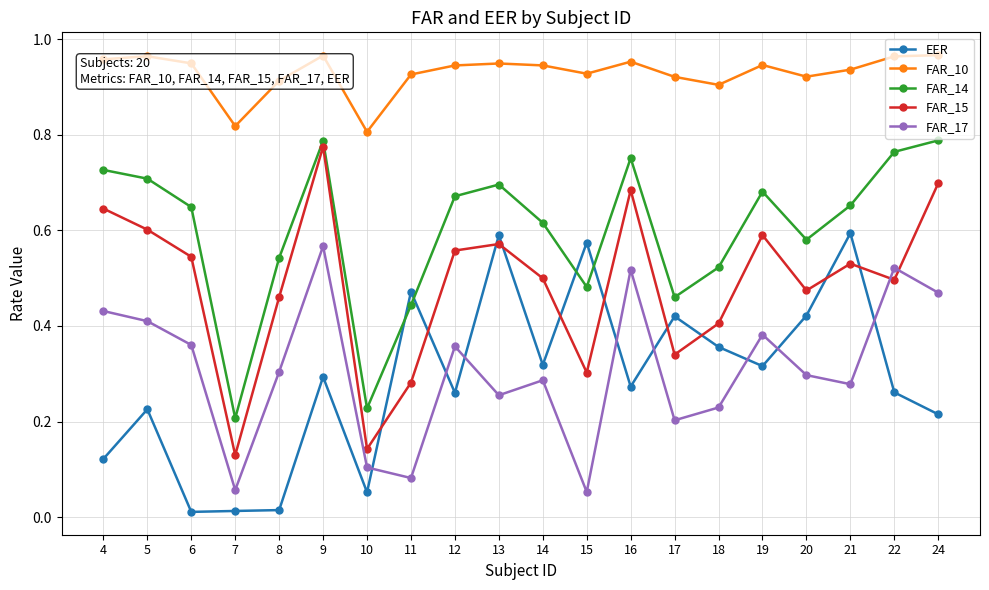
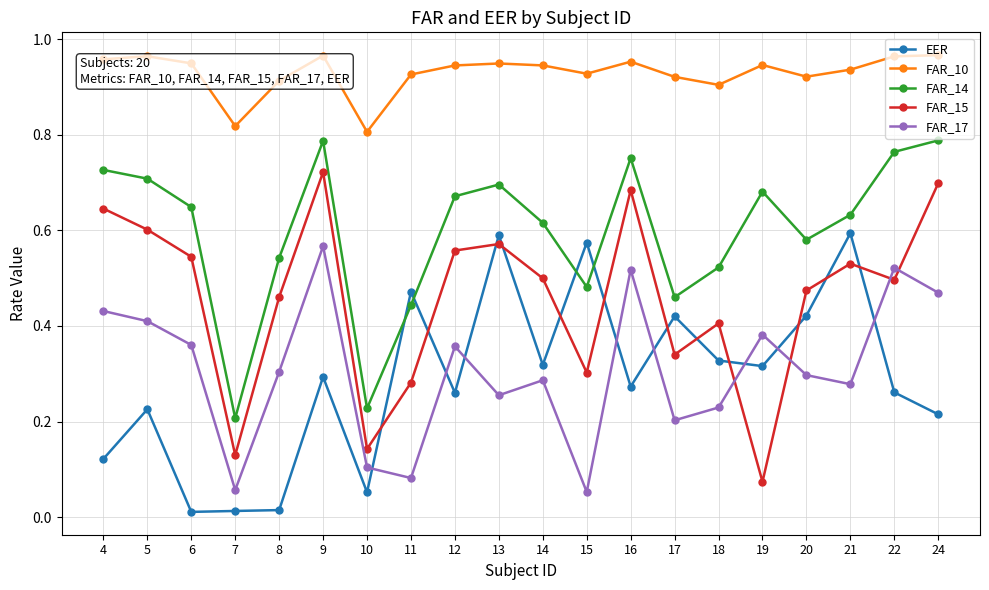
  {
    "EER": {
      "4": 0.12,
      "5": 0.23,
      "6": 0.01,
      "7": 0.01,
      "8": 0.01,
      "9": 0.29,
      "10": 0.05,
      "11": 0.47,
      "12": 0.26,
      "13": 0.59,
      "14": 0.32,
      "15": 0.57,
      "16": 0.27,
      "17": 0.42,
-     "18": 0.36,
+     "18": 0.33,
      "19": 0.32,
      "20": 0.42,
      "21": 0.59,
      "22": 0.26,
      "24": 0.22
    },
    "FAR_10": {
      "7": 0.82,
      "10": 0.81,
      "11": 0.93,
      "12": 0.94,
      "13": 0.95,
      "14": 0.94,
      "15": 0.93,
      "16": 0.95,
      "17": 0.92,
      "18": 0.90,
      "19": 0.95,
      "20": 0.92,
      "21": 0.94
    },
    "FAR_14": {
      "4": 0.73,
      "5": 0.71,
      "6": 0.65,
      "7": 0.21,
      "8": 0.54,
      "9": 0.79,
      "10": 0.23,
      "11": 0.44,
      "12": 0.67,
      "13": 0.70,
      "14": 0.62,
      "15": 0.48,
      "16": 0.75,
      "17": 0.46,
      "18": 0.52,
      "19": 0.68,
      "20": 0.58,
-     "21": 0.65,
+     "21": 0.63,
      "22": 0.76,
      "24": 0.79
    },
    "FAR_15": {
      "4": 0.65,
      "5": 0.60,
      "6": 0.54,
      "7": 0.13,
      "8": 0.46,
-     "9": 0.78,
+     "9": 0.72,
      "10": 0.14,
      "11": 0.28,
      "12": 0.56,
      "13": 0.57,
      "14": 0.50,
      "15": 0.30,
      "16": 0.68,
      "17": 0.34,
      "18": 0.41,
-     "19": 0.59,
+     "19": 0.07,
      "20": 0.47,
      "21": 0.53,
      "22": 0.50,
      "24": 0.70
    },
    "FAR_17": {
      "4": 0.43,
      "5": 0.41,
      "6": 0.36,
      "7": 0.06,
      "8": 0.30,
      "9": 0.57,
      "10": 0.10,
      "11": 0.08,
      "12": 0.36,
      "13": 0.25,
      "14": 0.29,
      "15": 0.05,
      "16": 0.52,
      "17": 0.20,
      "18": 0.23,
      "19": 0.38,
      "20": 0.30,
      "21": 0.28,
      "22": 0.52,
      "24": 0.47
    }
  }
